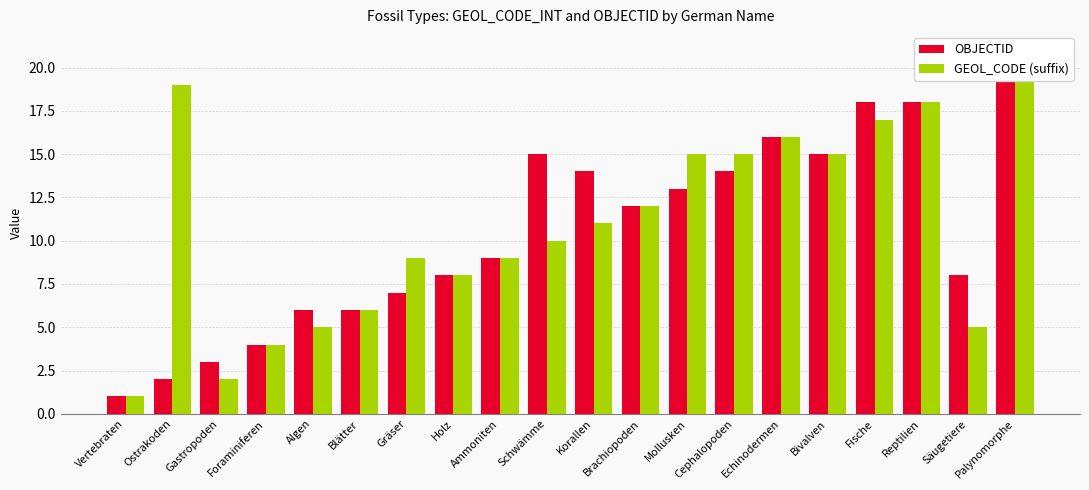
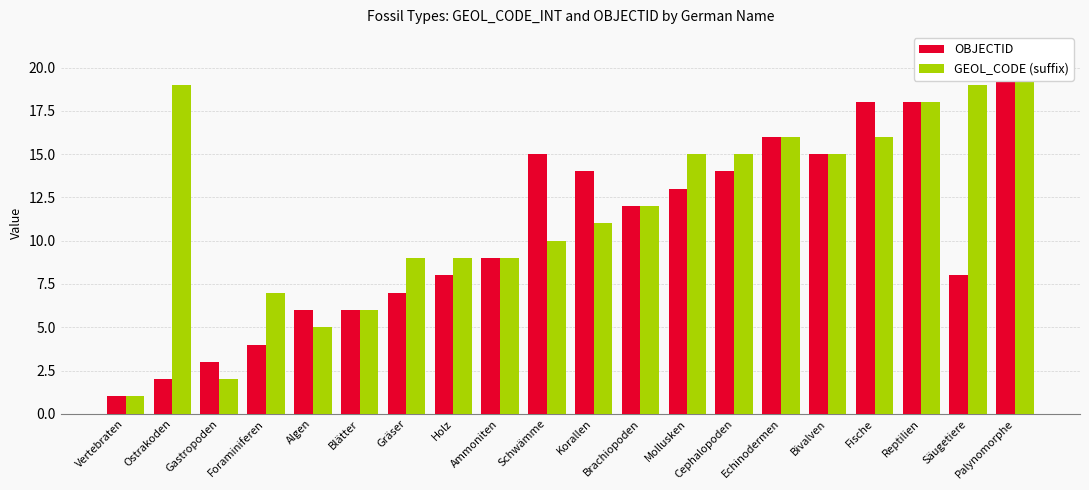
  {
    "OBJECTID": {
      "Vertebraten": 1.0,
      "Ostrakoden": 2.0,
      "Gastropoden": 3.0,
      "Foraminiferen": 4.0,
      "Algen": 6.0,
      "Blätter": 6.0,
      "Gräser": 7.0,
      "Holz": 8.0,
      "Ammoniten": 9.0,
      "Schwämme": 15.0,
      "Korallen": 14.0,
      "Brachiopoden": 12.0,
      "Mollusken": 13.0,
      "Cephalopoden": 14.0,
      "Echinodermen": 16.0,
      "Bivalven": 15.0,
      "Fische": 18.0,
      "Reptilien": 18.0,
      "Säugetiere": 8.0
    },
    "GEOL_CODE (suffix)": {
      "Vertebraten": 1.0,
      "Ostrakoden": 19.0,
      "Gastropoden": 2.0,
-     "Foraminiferen": 4.0,
+     "Foraminiferen": 7.0,
      "Algen": 5.0,
      "Blätter": 6.0,
      "Gräser": 9.0,
-     "Holz": 8.0,
+     "Holz": 9.0,
      "Ammoniten": 9.0,
      "Schwämme": 10.0,
      "Korallen": 11.0,
      "Brachiopoden": 12.0,
      "Mollusken": 15.0,
      "Cephalopoden": 15.0,
      "Echinodermen": 16.0,
      "Bivalven": 15.0,
-     "Fische": 17.0,
+     "Fische": 16.0,
      "Reptilien": 18.0,
-     "Säugetiere": 5.0
+     "Säugetiere": 19.0
    }
  }
